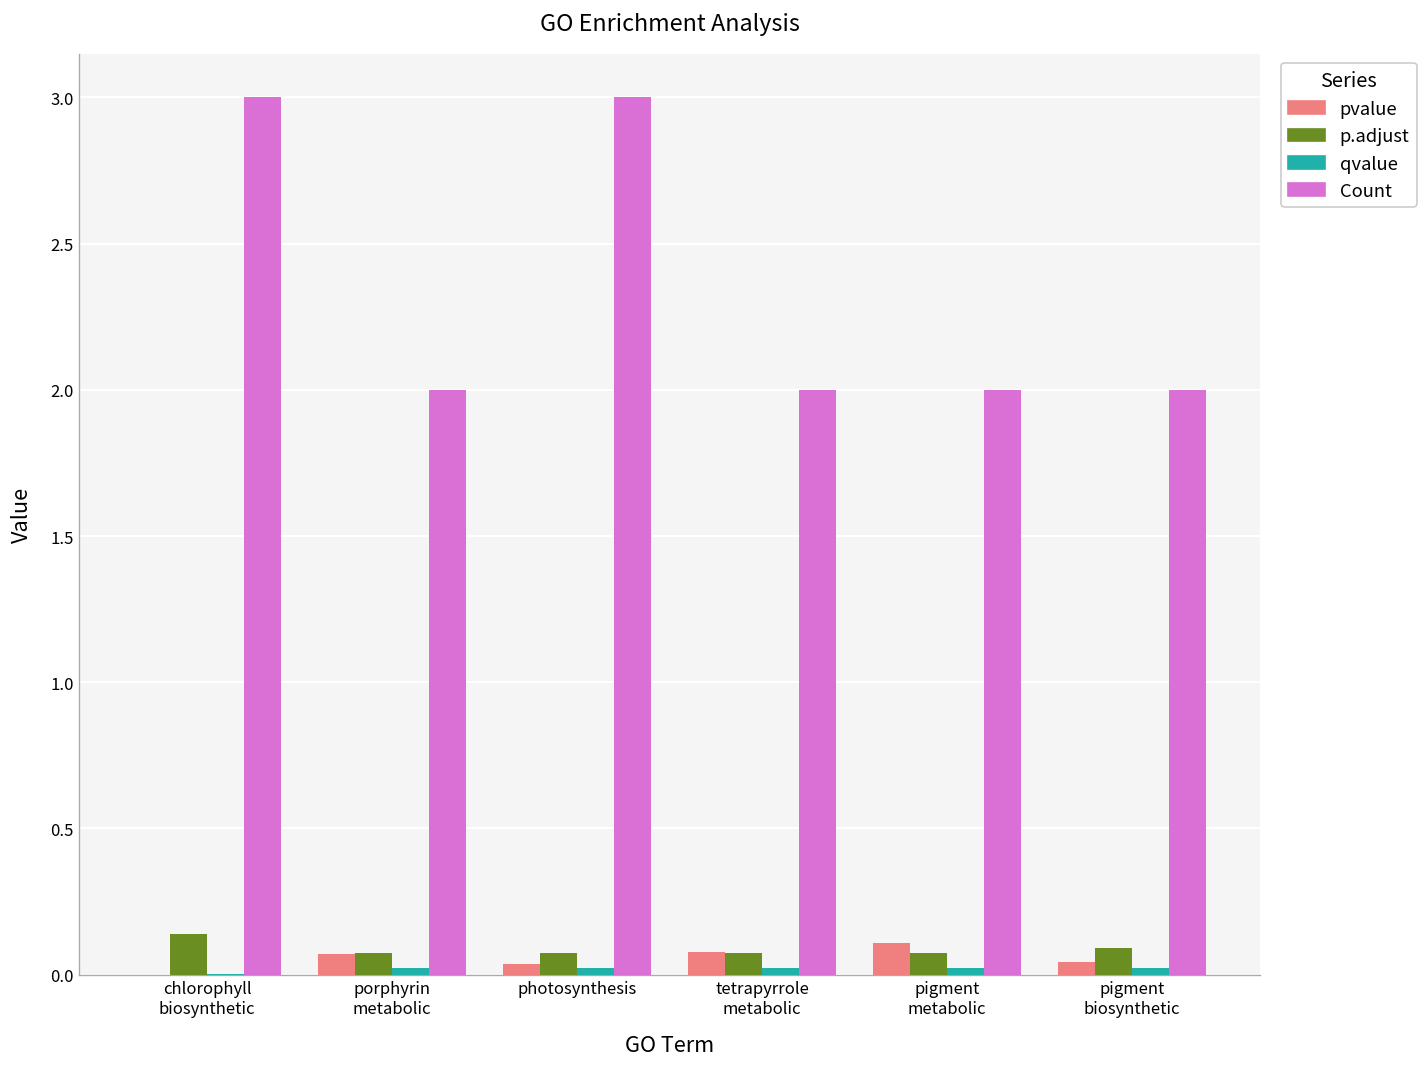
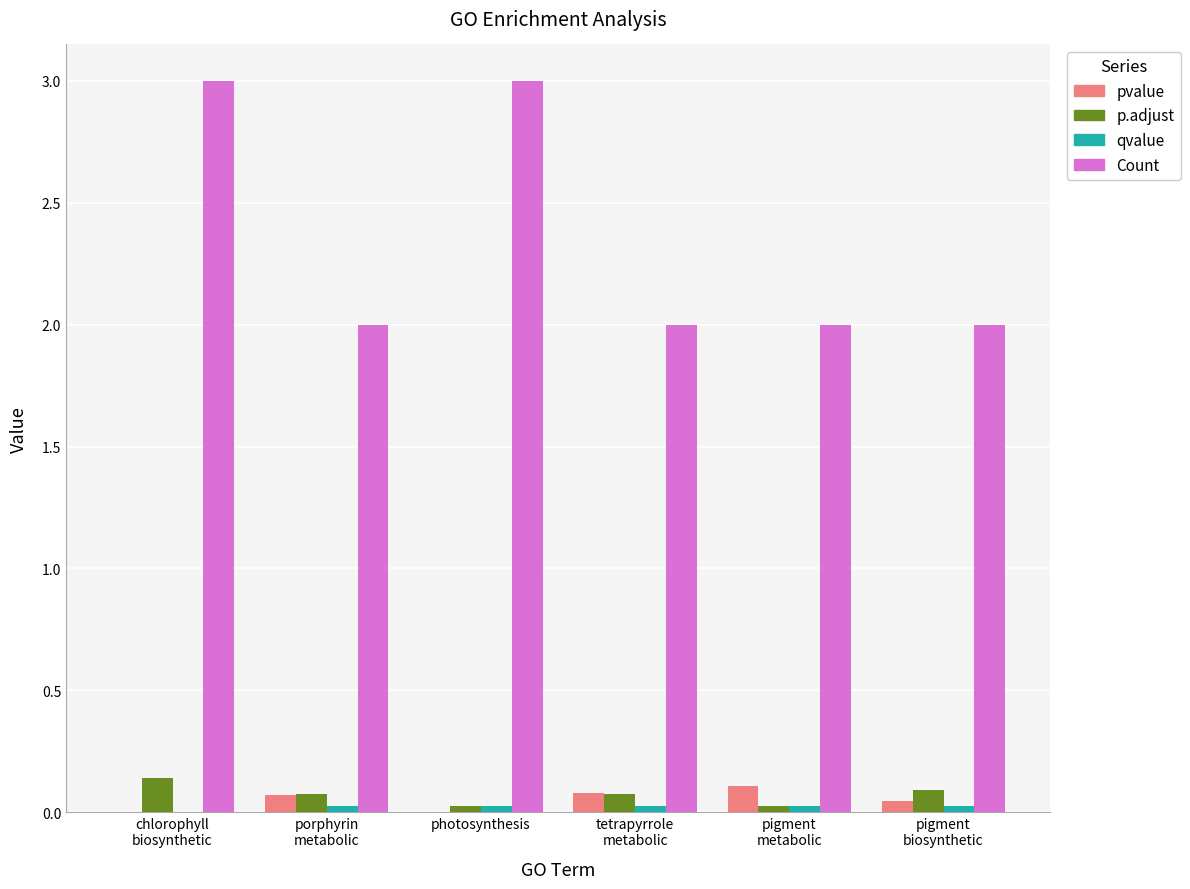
  {
    "pvalue": {
      "porphyrin metabolic": 0.07,
-     "photosynthesis": 0.04,
+     "photosynthesis": 0.00,
      "tetrapyrrole metabolic": 0.08,
      "pigment metabolic": 0.11,
      "pigment biosynthetic": 0.04
    },
    "p.adjust": {
      "chlorophyll biosynthetic": 0.14,
      "porphyrin metabolic": 0.07,
-     "photosynthesis": 0.07,
+     "photosynthesis": 0.03,
      "tetrapyrrole metabolic": 0.08,
-     "pigment metabolic": 0.07,
+     "pigment metabolic": 0.03,
      "pigment biosynthetic": 0.09
    },
    "qvalue": {
      "porphyrin metabolic": 0.02,
      "photosynthesis": 0.02,
      "tetrapyrrole metabolic": 0.02,
      "pigment metabolic": 0.02,
      "pigment biosynthetic": 0.02
    },
    "Count": {
      "chlorophyll biosynthetic": 3.00,
      "porphyrin metabolic": 2.00,
      "photosynthesis": 3.00,
      "tetrapyrrole metabolic": 2.00,
      "pigment metabolic": 2.00,
      "pigment biosynthetic": 2.00
    }
  }
